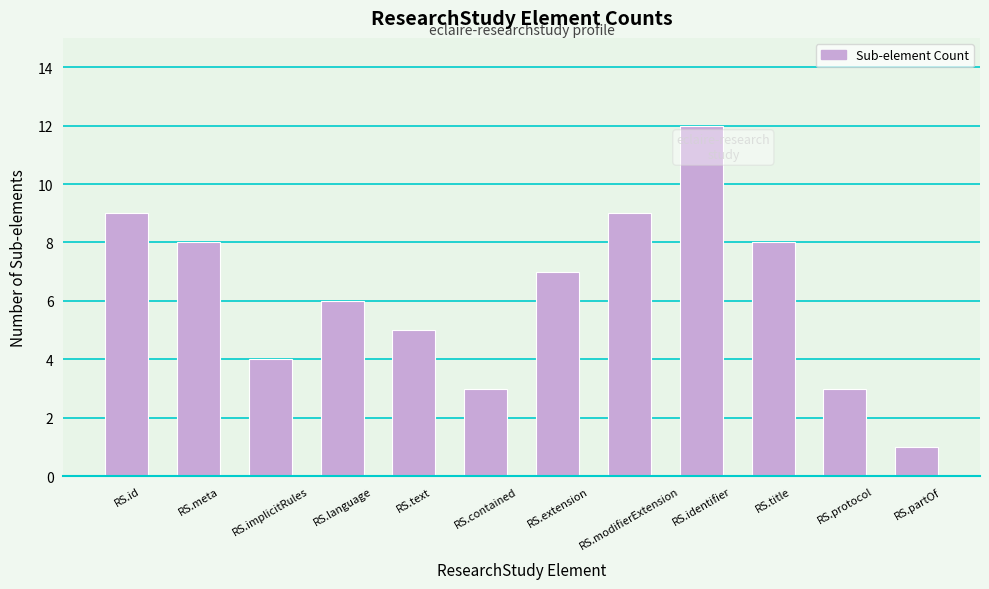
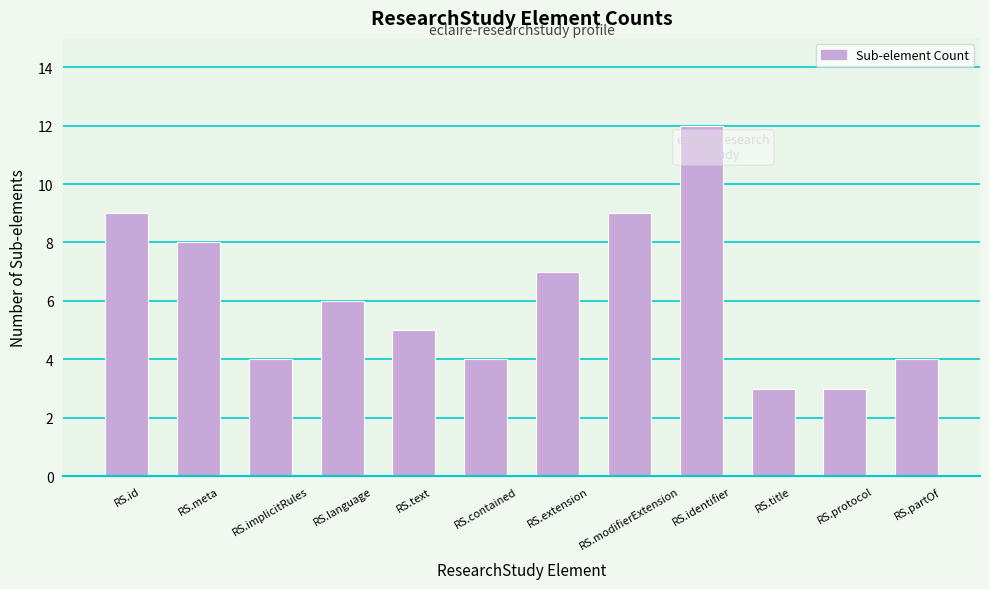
  {
    "RS.id": 9,
    "RS.meta": 8,
    "RS.implicitRules": 4,
    "RS.language": 6,
    "RS.text": 5,
-   "RS.contained": 3,
+   "RS.contained": 4,
    "RS.extension": 7,
    "RS.modifierExtension": 9,
    "RS.identifier": 12,
-   "RS.title": 8,
+   "RS.title": 3,
    "RS.protocol": 3,
-   "RS.partOf": 1
+   "RS.partOf": 4
  }
